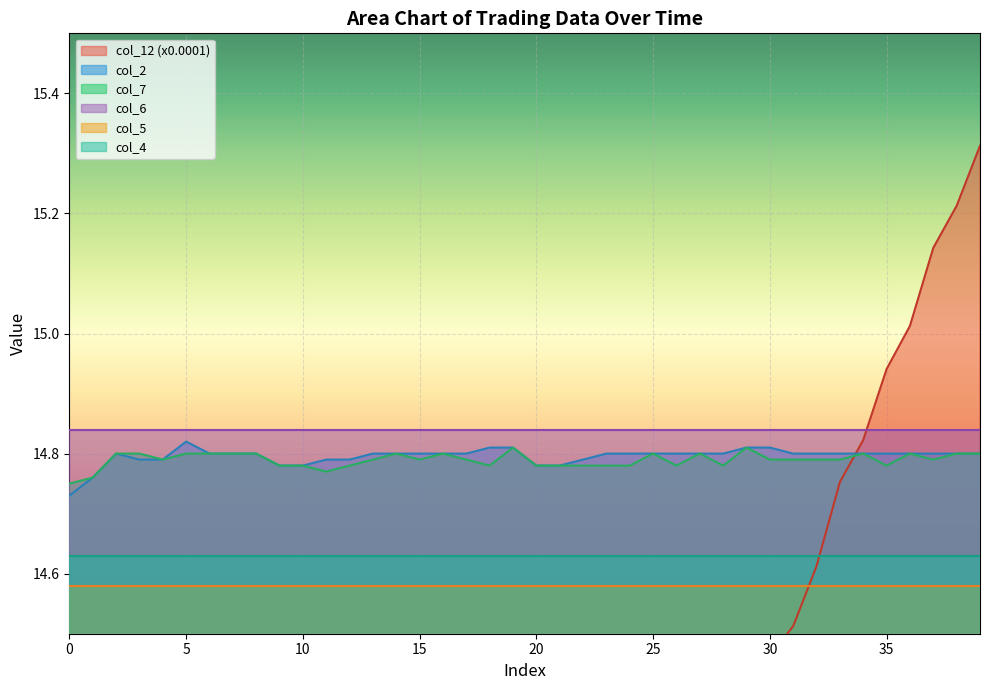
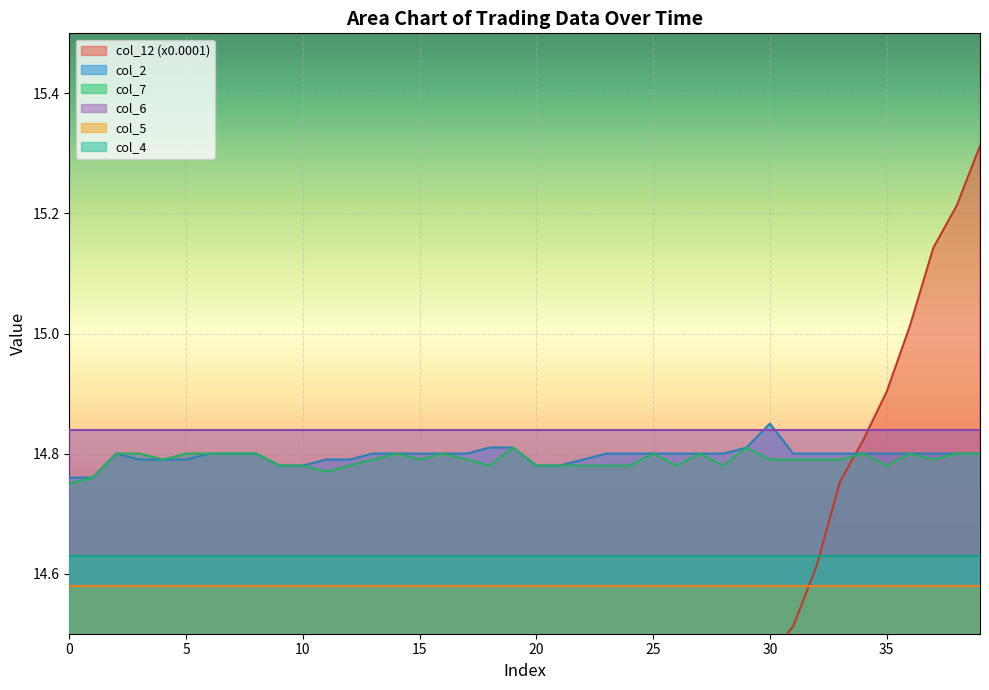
  {
    "col_12 (x0.0001)": {
-     "35": 14.94
+     "35": 14.90
    },
    "col_2": {
-     "0": 14.73,
-     "5": 14.82,
+     "0": 14.76,
+     "5": 14.79,
      "15": 14.80,
-     "30": 14.81,
+     "30": 14.85,
      "35": 14.80
    },
    "col_6": {
      "0": 14.84,
      "5": 14.84,
      "10": 14.84,
      "15": 14.84,
      "20": 14.84,
      "25": 14.84,
      "30": 14.84,
      "35": 14.84
    },
    "col_5": {
      "0": 14.58,
      "5": 14.58,
      "10": 14.58,
      "15": 14.58,
      "20": 14.58,
      "25": 14.58,
      "30": 14.58,
      "35": 14.58
    }
  }
